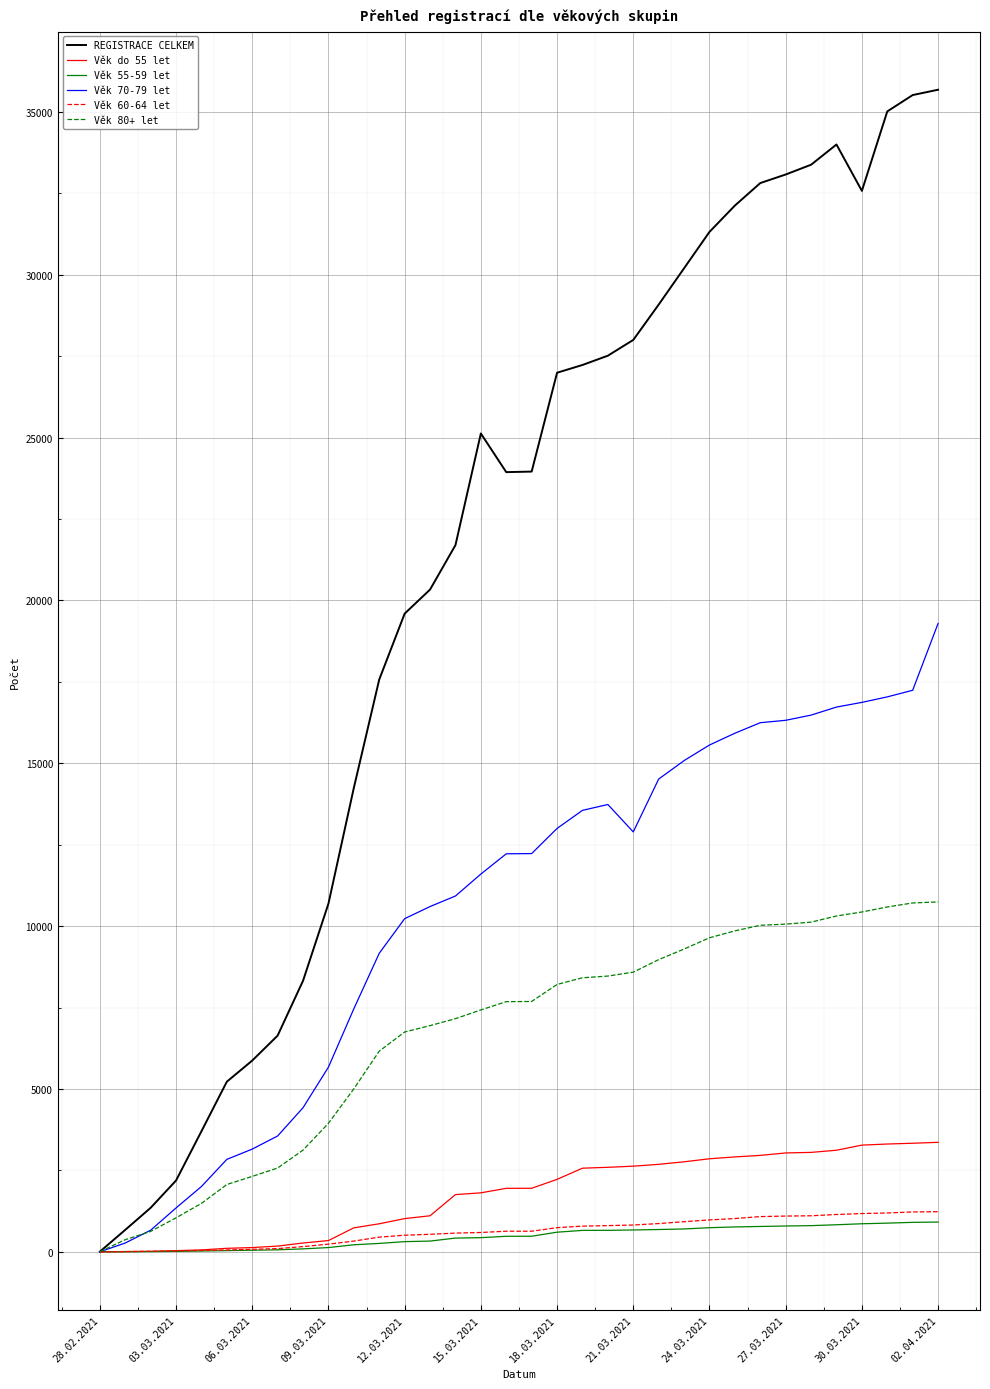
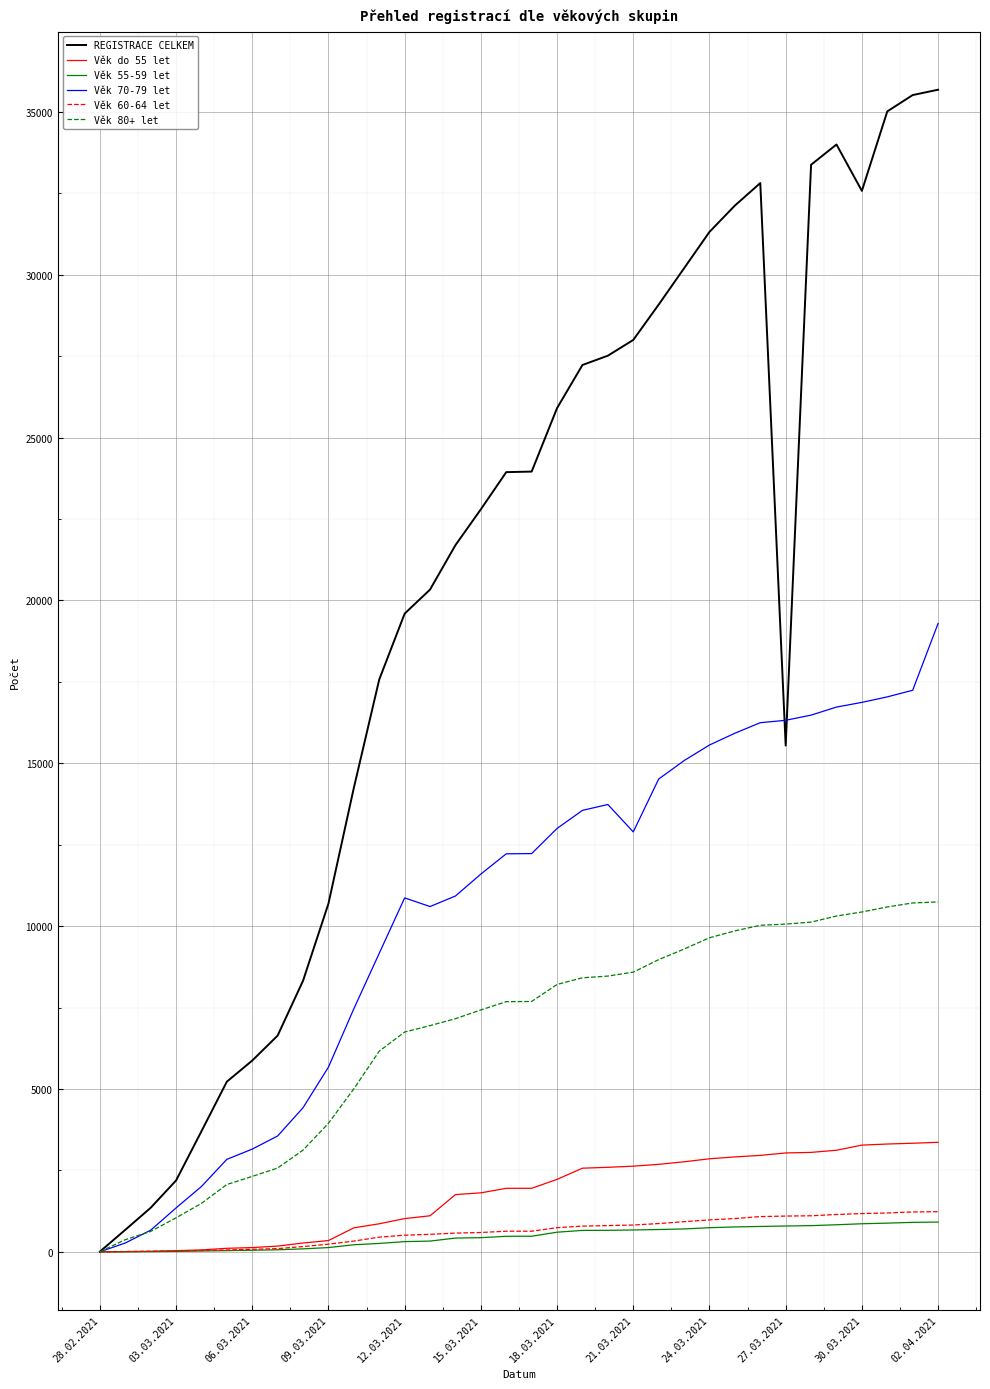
  {
    "REGISTRACE CELKEM": {
      "03.03.2021": 2200,
      "06.03.2021": 5900,
      "09.03.2021": 10700,
      "12.03.2021": 19600,
-     "15.03.2021": 25100,
-     "18.03.2021": 27000,
+     "15.03.2021": 22800,
+     "18.03.2021": 25900,
      "21.03.2021": 28000,
      "24.03.2021": 31300,
-     "27.03.2021": 33100,
+     "27.03.2021": 15500,
      "30.03.2021": 32600,
      "02.04.2021": 35700
    },
    "Věk 70-79 let": {
      "03.03.2021": 1300,
      "06.03.2021": 3200,
      "09.03.2021": 5700,
-     "12.03.2021": 10200,
+     "12.03.2021": 10900,
      "15.03.2021": 11600,
      "18.03.2021": 13000,
      "21.03.2021": 12900,
      "24.03.2021": 15600,
      "27.03.2021": 16300,
      "30.03.2021": 16900,
      "02.04.2021": 19300
    }
  }
